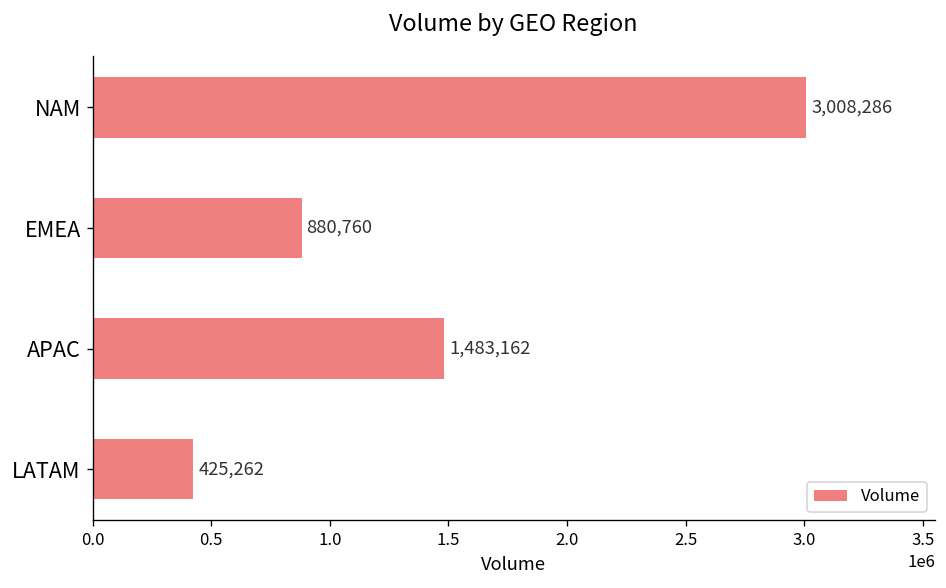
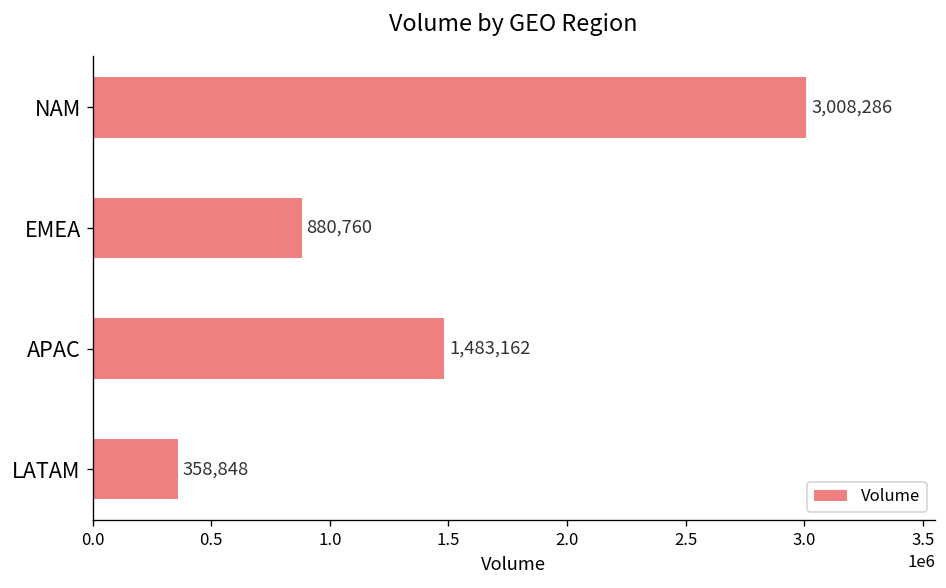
  {
    "NAM": "3,008,286",
    "EMEA": "880,760",
    "APAC": "1,483,162",
-   "LATAM": "425,262"
+   "LATAM": "358,848"
  }
